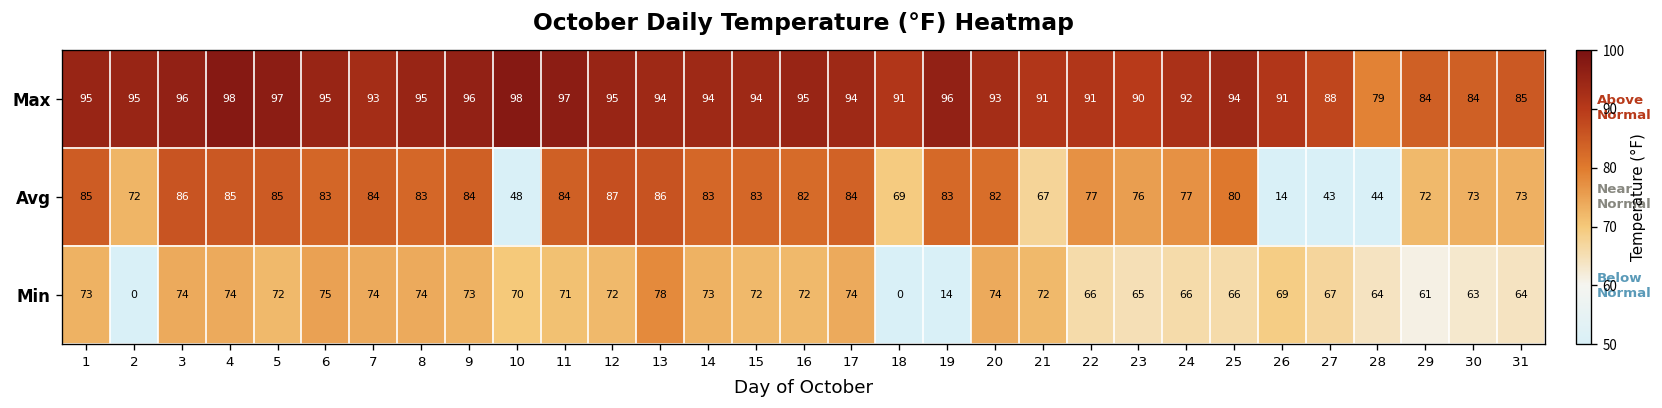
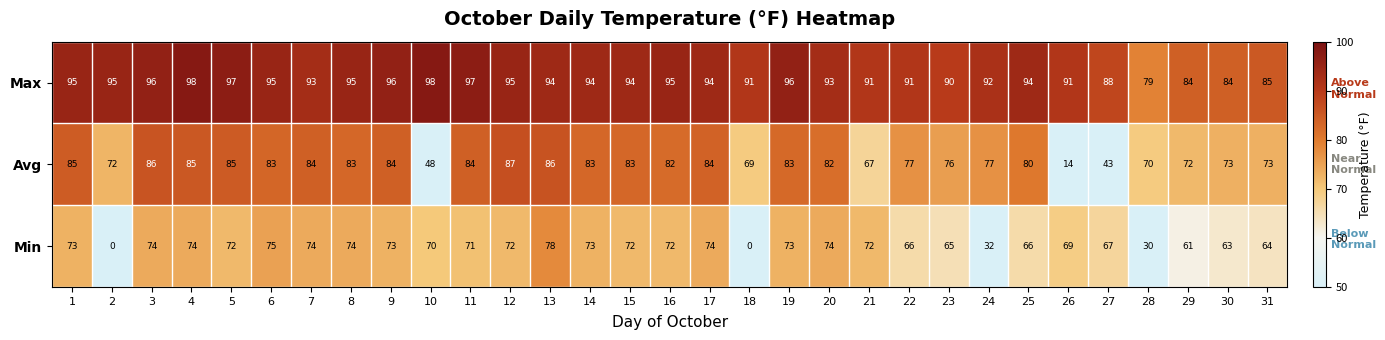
  {
    "Max": {
      "1": 95,
      "2": 95,
      "3": 96,
      "4": 98,
      "5": 97,
      "6": 95,
      "7": 93,
      "8": 95,
      "9": 96,
      "10": 98,
      "11": 97,
      "12": 95,
      "13": 94,
      "14": 94,
      "15": 94,
      "16": 95,
      "17": 94,
      "18": 91,
      "19": 96,
      "20": 93,
      "21": 91,
      "22": 91,
      "23": 90,
      "24": 92,
      "25": 94,
      "26": 91,
      "27": 88,
      "28": 79,
      "29": 84,
      "30": 84,
      "31": 85
    },
    "Avg": {
      "1": 85,
      "2": 72,
      "3": 86,
      "4": 85,
      "5": 85,
      "6": 83,
      "7": 84,
      "8": 83,
      "9": 84,
      "10": 48,
      "11": 84,
      "12": 87,
      "13": 86,
      "14": 83,
      "15": 83,
      "16": 82,
      "17": 84,
      "18": 69,
      "19": 83,
      "20": 82,
      "21": 67,
      "22": 77,
      "23": 76,
      "24": 77,
      "25": 80,
      "26": 14,
      "27": 43,
-     "28": 44,
+     "28": 70,
      "29": 72,
      "30": 73,
      "31": 73
    },
    "Min": {
      "1": 73,
      "2": 0,
      "3": 74,
      "4": 74,
      "5": 72,
      "6": 75,
      "7": 74,
      "8": 74,
      "9": 73,
      "10": 70,
      "11": 71,
      "12": 72,
      "13": 78,
      "14": 73,
      "15": 72,
      "16": 72,
      "17": 74,
      "18": 0,
-     "19": 14,
+     "19": 73,
      "20": 74,
      "21": 72,
      "22": 66,
      "23": 65,
-     "24": 66,
+     "24": 32,
      "25": 66,
      "26": 69,
      "27": 67,
-     "28": 64,
+     "28": 30,
      "29": 61,
      "30": 63,
      "31": 64
    }
  }
